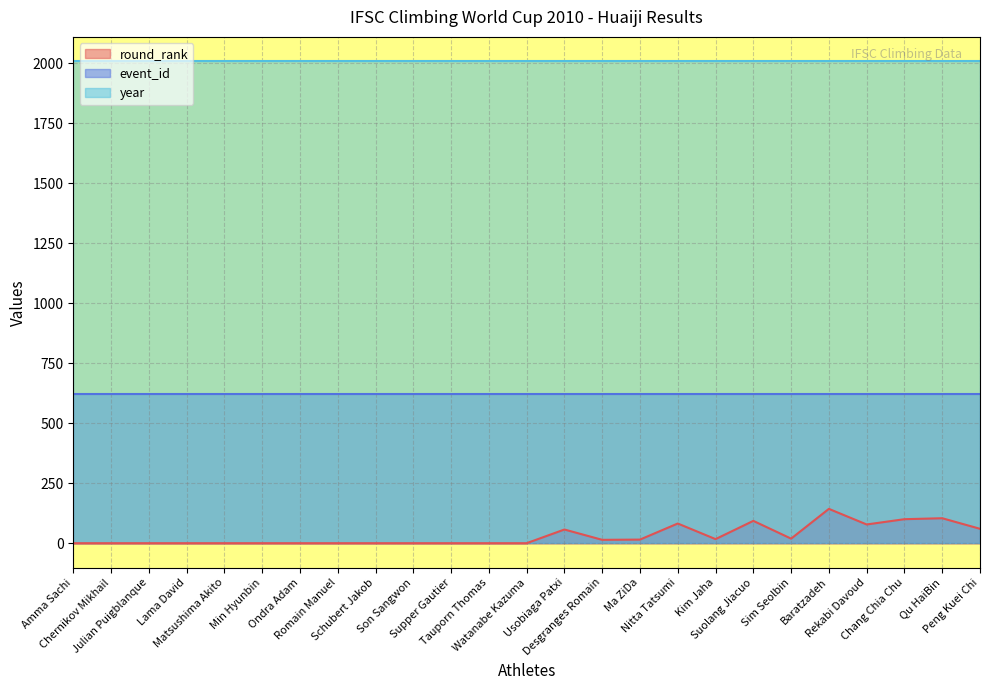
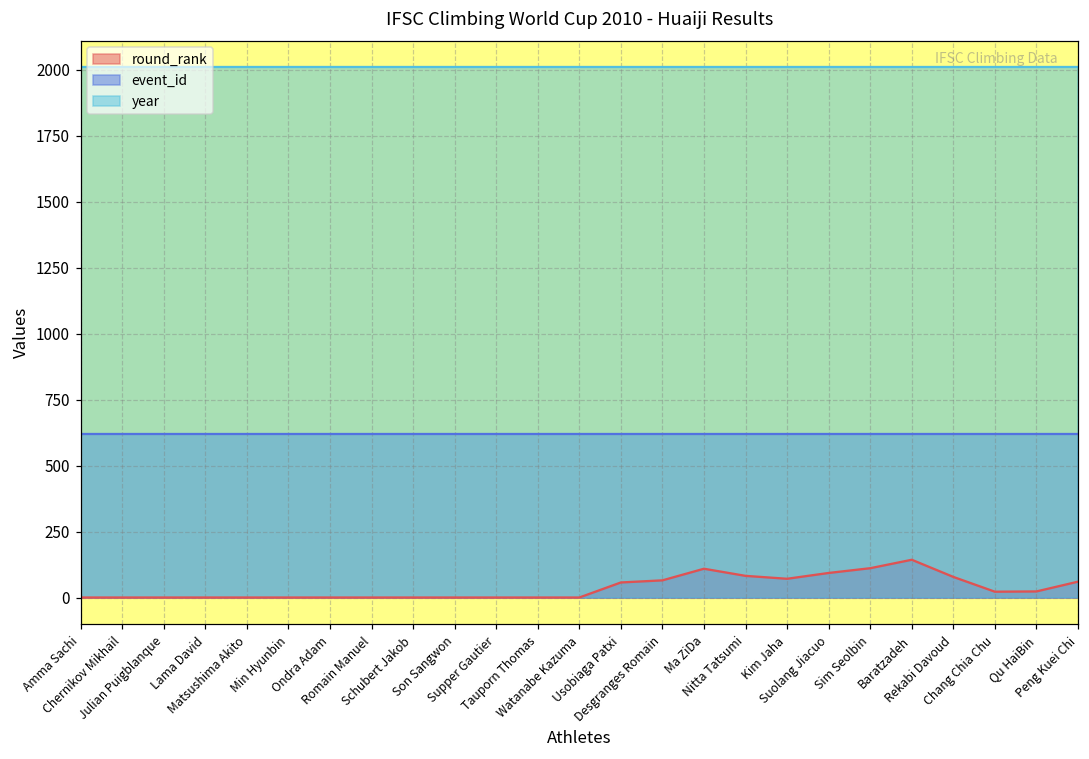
  {
    "round_rank": {
      "Amma Sachi": 0,
      "Chernikov Mikhail": 0,
      "Julian Puigblanque": 0,
      "Lama David": 0,
      "Matsushima Akito": 0,
      "Min Hyunbin": 0,
      "Ondra Adam": 0,
      "Romain Manuel": 0,
      "Schubert Jakob": 0,
      "Son Sangwon": 0,
      "Supper Gautier": 0,
      "Tauporn Thomas": 0,
      "Watanabe Kazuma": 0,
      "Usobiaga Patxi": 60,
-     "Desgranges Romain": 20,
-     "Ma ZiDa": 20,
+     "Desgranges Romain": 70,
+     "Ma ZiDa": 110,
      "Nitta Tatsumi": 80,
-     "Kim Jaha": 20,
+     "Kim Jaha": 70,
      "Suolang Jiacuo": 90,
-     "Sim Seolbin": 20,
+     "Sim Seolbin": 110,
      "Baratzadeh": 140,
      "Rekabi Davoud": 80,
-     "Chang Chia Chu": 100,
-     "Qu HaiBin": 110,
+     "Chang Chia Chu": 20,
+     "Qu HaiBin": 20,
      "Peng Kuei Chi": 60
    },
    "event_id": {
      "Amma Sachi": 620,
      "Chernikov Mikhail": 620,
      "Julian Puigblanque": 620,
      "Lama David": 620,
      "Matsushima Akito": 620,
      "Min Hyunbin": 620,
      "Ondra Adam": 620,
      "Romain Manuel": 620,
      "Schubert Jakob": 620,
      "Son Sangwon": 620,
      "Supper Gautier": 620,
      "Tauporn Thomas": 620,
      "Watanabe Kazuma": 620,
      "Usobiaga Patxi": 620,
      "Desgranges Romain": 620,
      "Ma ZiDa": 620,
      "Nitta Tatsumi": 620,
      "Kim Jaha": 620,
      "Suolang Jiacuo": 620,
      "Sim Seolbin": 620,
      "Baratzadeh": 620,
      "Rekabi Davoud": 620,
      "Chang Chia Chu": 620,
      "Qu HaiBin": 620,
      "Peng Kuei Chi": 620
    },
    "year": {
      "Amma Sachi": 2010,
      "Matsushima Akito": 2010,
      "Min Hyunbin": 2010,
      "Ondra Adam": 2010,
      "Romain Manuel": 2010,
      "Schubert Jakob": 2010,
      "Son Sangwon": 2010,
      "Supper Gautier": 2010,
      "Tauporn Thomas": 2010,
      "Watanabe Kazuma": 2010,
      "Usobiaga Patxi": 2010,
      "Desgranges Romain": 2010,
      "Ma ZiDa": 2010,
      "Nitta Tatsumi": 2010,
      "Kim Jaha": 2010,
      "Suolang Jiacuo": 2010,
      "Sim Seolbin": 2010,
      "Baratzadeh": 2010,
      "Rekabi Davoud": 2010,
      "Chang Chia Chu": 2010,
      "Qu HaiBin": 2010,
      "Peng Kuei Chi": 2010
    }
  }
